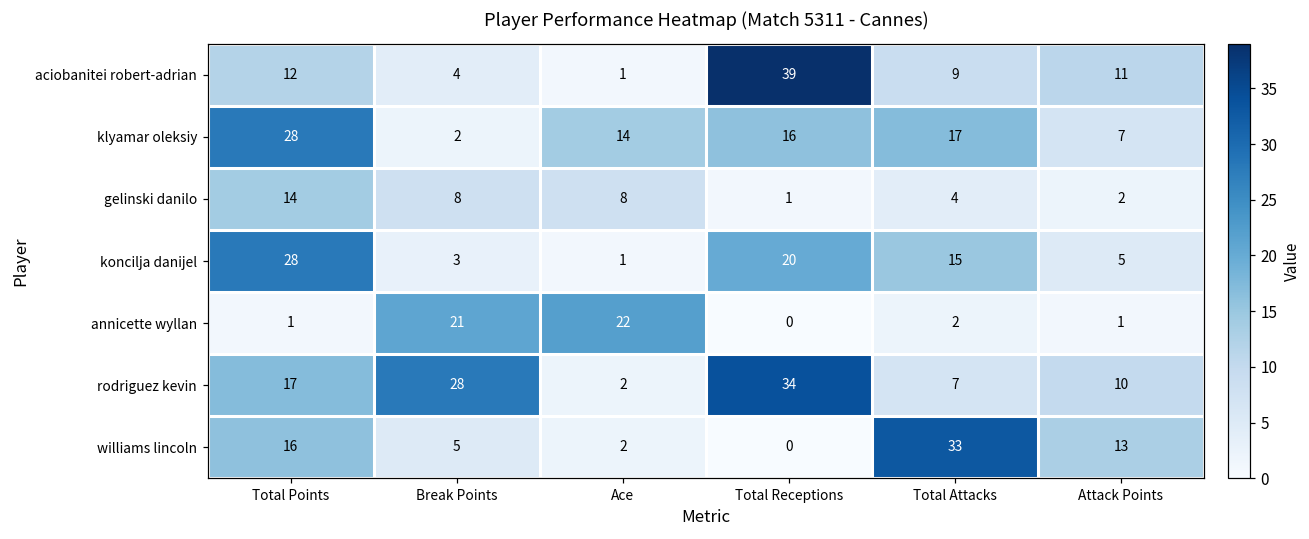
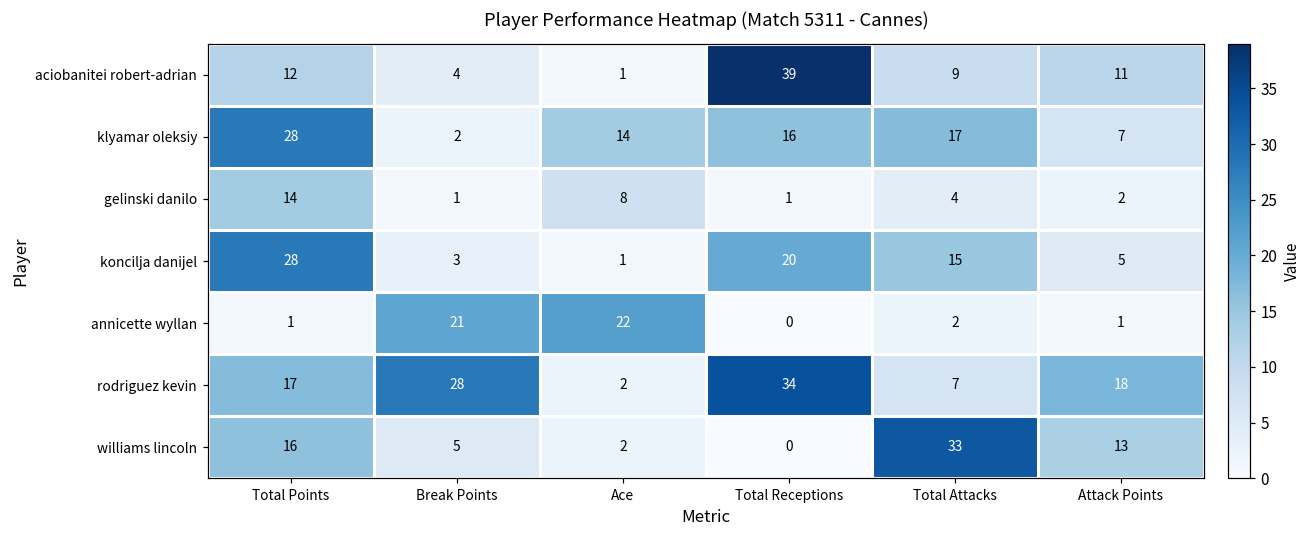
  {
    "aciobanitei robert-adrian": {
      "Total Points": 12,
      "Break Points": 4,
      "Ace": 1,
      "Total Receptions": 39,
      "Total Attacks": 9,
      "Attack Points": 11
    },
    "klyamar oleksiy": {
      "Total Points": 28,
      "Break Points": 2,
      "Ace": 14,
      "Total Receptions": 16,
      "Total Attacks": 17,
      "Attack Points": 7
    },
    "gelinski danilo": {
      "Total Points": 14,
-     "Break Points": 8,
+     "Break Points": 1,
      "Ace": 8,
      "Total Receptions": 1,
      "Total Attacks": 4,
      "Attack Points": 2
    },
    "koncilja danijel": {
      "Total Points": 28,
      "Break Points": 3,
      "Ace": 1,
      "Total Receptions": 20,
      "Total Attacks": 15,
      "Attack Points": 5
    },
    "annicette wyllan": {
      "Total Points": 1,
      "Break Points": 21,
      "Ace": 22,
      "Total Receptions": 0,
      "Total Attacks": 2,
      "Attack Points": 1
    },
    "rodriguez kevin": {
      "Total Points": 17,
      "Break Points": 28,
      "Ace": 2,
      "Total Receptions": 34,
      "Total Attacks": 7,
-     "Attack Points": 10
+     "Attack Points": 18
    },
    "williams lincoln": {
      "Total Points": 16,
      "Break Points": 5,
      "Ace": 2,
      "Total Receptions": 0,
      "Total Attacks": 33,
      "Attack Points": 13
    }
  }
